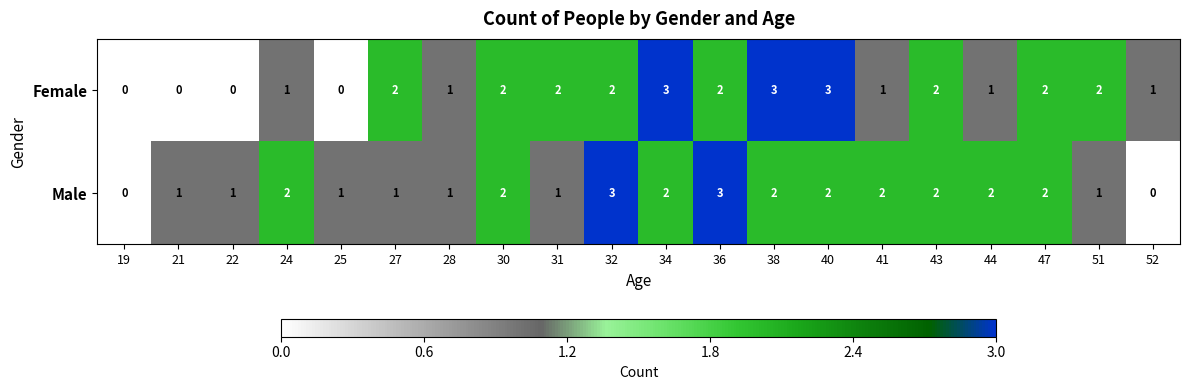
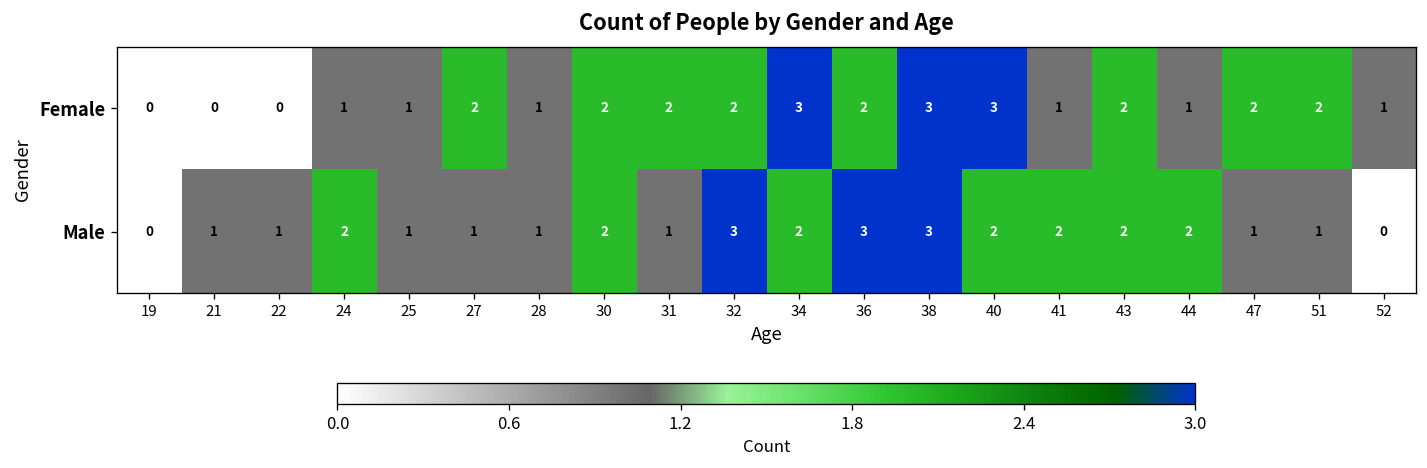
  {
    "Female": {
      "19": 0,
      "21": 0,
      "22": 0,
      "24": 1,
-     "25": 0,
+     "25": 1,
      "27": 2,
      "28": 1,
      "30": 2,
      "31": 2,
      "32": 2,
      "34": 3,
      "36": 2,
      "38": 3,
      "40": 3,
      "41": 1,
      "43": 2,
      "44": 1,
      "47": 2,
      "51": 2,
      "52": 1
    },
    "Male": {
      "19": 0,
      "21": 1,
      "22": 1,
      "24": 2,
      "25": 1,
      "27": 1,
      "28": 1,
      "30": 2,
      "31": 1,
      "32": 3,
      "34": 2,
      "36": 3,
-     "38": 2,
+     "38": 3,
      "40": 2,
      "41": 2,
      "43": 2,
      "44": 2,
-     "47": 2,
+     "47": 1,
      "51": 1,
      "52": 0
    }
  }
